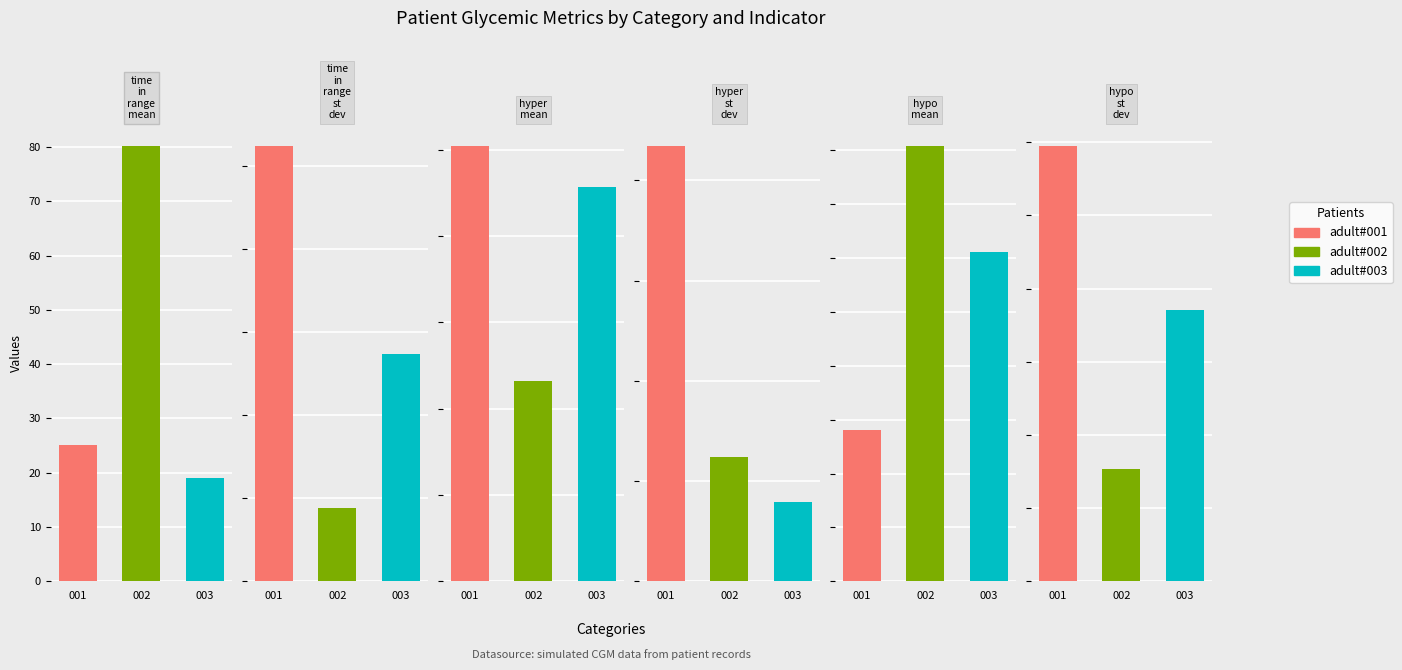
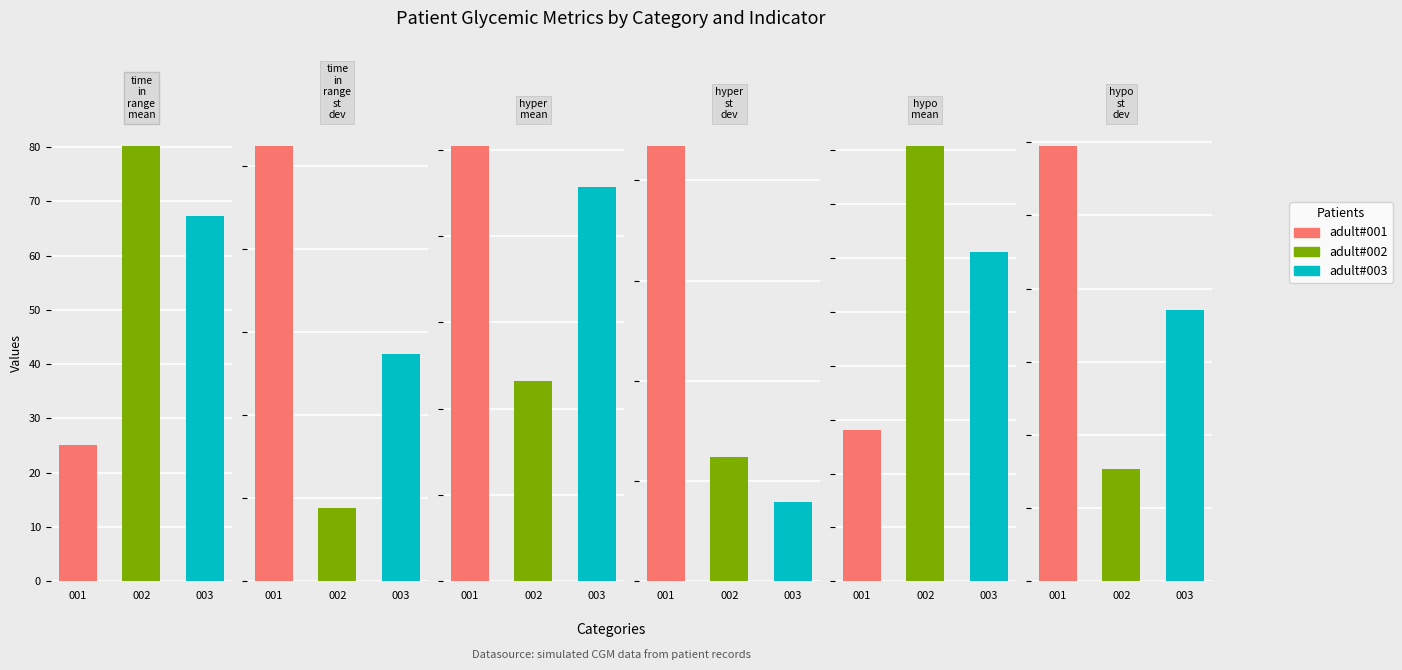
  {
    "time in range mean": {
      "001": 25,
      "002": 80,
-     "003": 19
+     "003": 67
    }
  }
